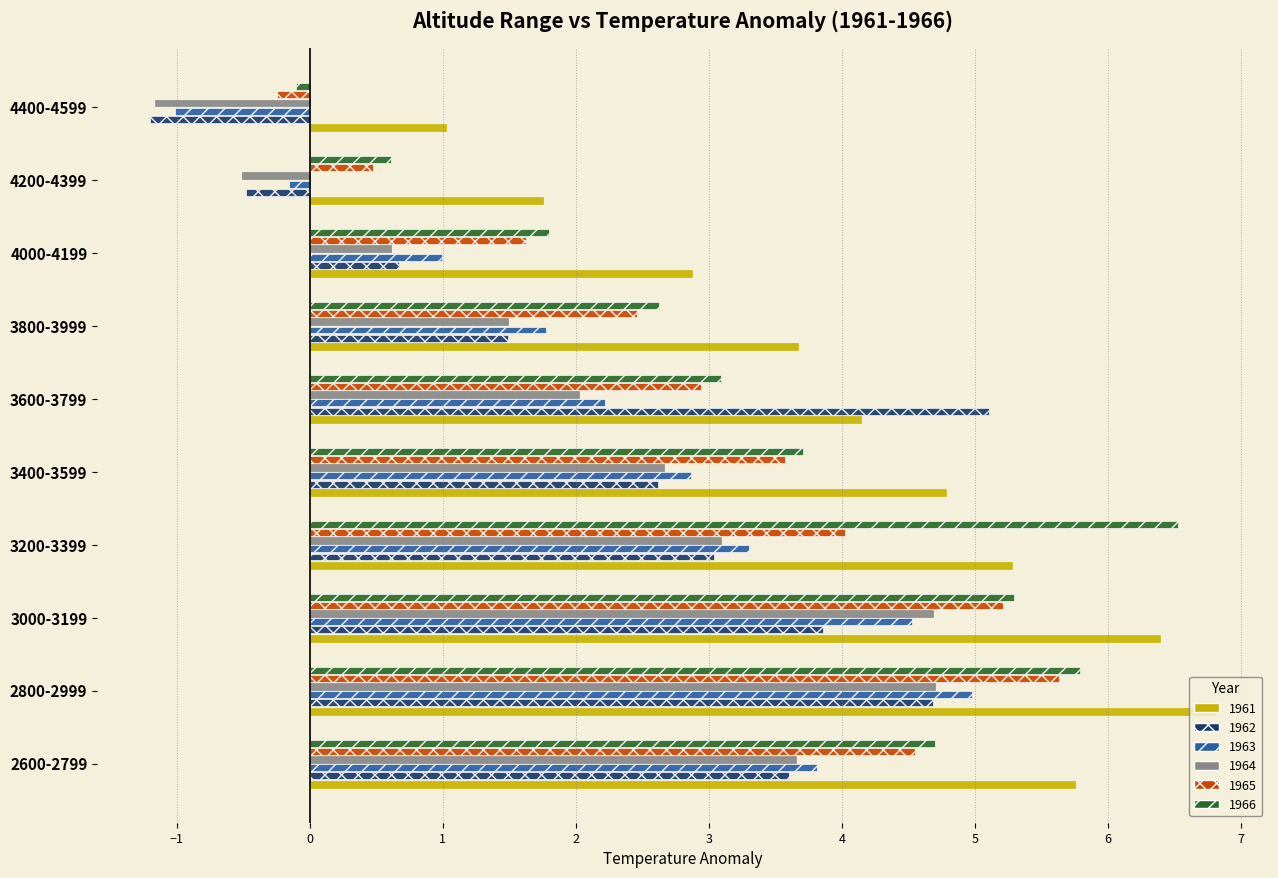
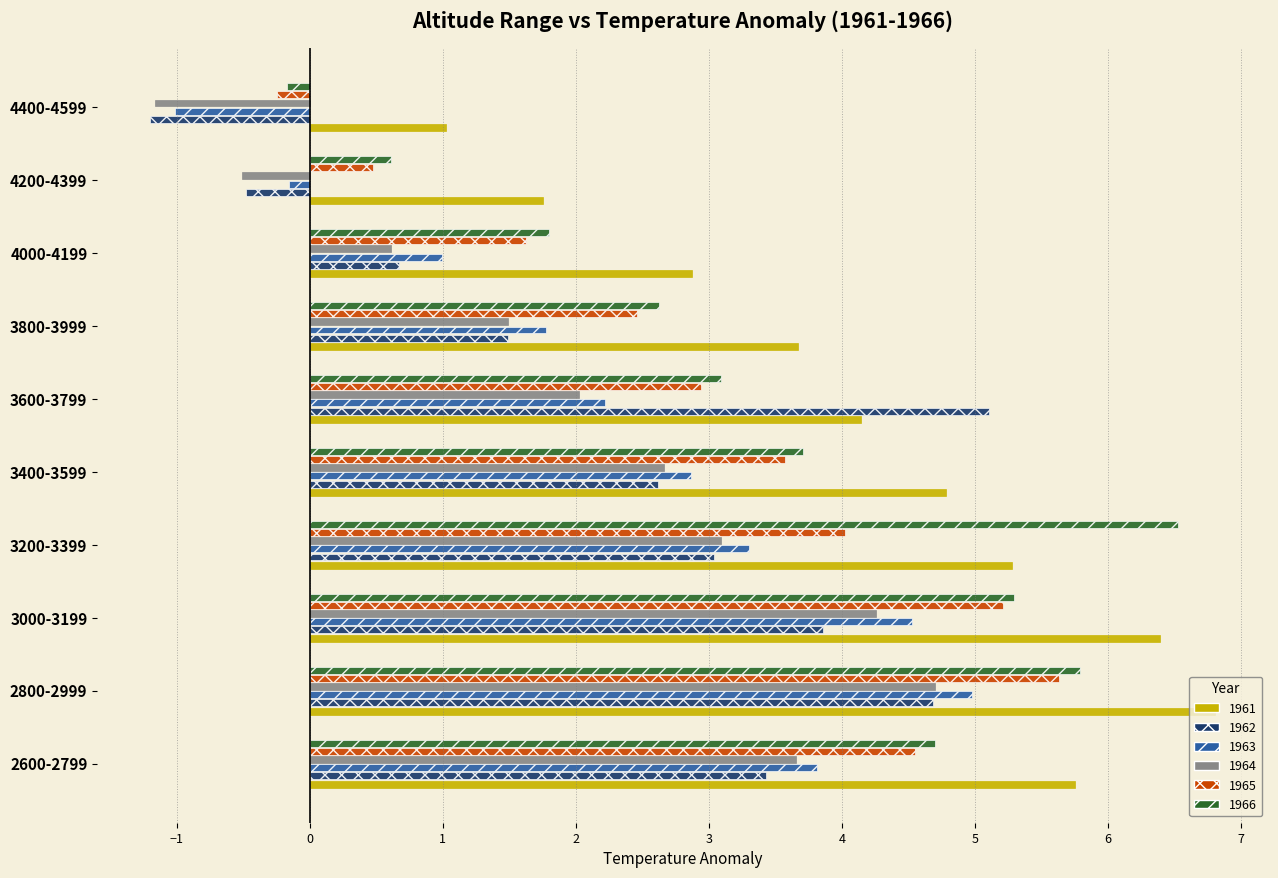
  {
    "1961": {
      "4400-4599": 1.02,
      "4200-4399": 1.75,
      "4000-4199": 2.87,
      "3800-3999": 3.67,
      "3600-3799": 4.15,
      "3400-3599": 4.79,
      "3200-3399": 5.28,
      "3000-3199": 6.39,
      "2600-2799": 5.75
    },
    "1962": {
      "4400-4599": -1.20,
      "4200-4399": -0.48,
      "4000-4199": 0.67,
      "3800-3999": 1.49,
      "3600-3799": 5.11,
      "3400-3599": 2.62,
      "3200-3399": 3.04,
      "3000-3199": 3.86,
      "2800-2999": 4.68,
-     "2600-2799": 3.60
+     "2600-2799": 3.43
    },
    "1963": {
      "4400-4599": -1.01,
      "4200-4399": -0.16,
      "4000-4199": 0.99,
      "3800-3999": 1.78,
      "3600-3799": 2.22,
      "3400-3599": 2.86,
      "3200-3399": 3.30,
      "3000-3199": 4.53,
      "2800-2999": 4.98,
      "2600-2799": 3.81
    },
    "1964": {
      "4400-4599": -1.16,
      "4200-4399": -0.51,
      "4000-4199": 0.61,
      "3800-3999": 1.49,
      "3600-3799": 2.03,
      "3400-3599": 2.66,
      "3200-3399": 3.09,
-     "3000-3199": 4.68,
+     "3000-3199": 4.26,
      "2800-2999": 4.70,
      "2600-2799": 3.65
    },
    "1965": {
      "4400-4599": -0.25,
      "4200-4399": 0.48,
      "4000-4199": 1.63,
      "3800-3999": 2.46,
      "3600-3799": 2.94,
      "3400-3599": 3.58,
      "3200-3399": 4.02,
      "3000-3199": 5.21,
      "2800-2999": 5.63,
      "2600-2799": 4.55
    },
    "1966": {
-     "4400-4599": -0.11,
+     "4400-4599": -0.17,
      "4200-4399": 0.61,
      "4000-4199": 1.80,
      "3800-3999": 2.62,
      "3600-3799": 3.09,
      "3400-3599": 3.71,
      "3200-3399": 6.53,
      "3000-3199": 5.30,
      "2800-2999": 5.79,
      "2600-2799": 4.70
    }
  }
